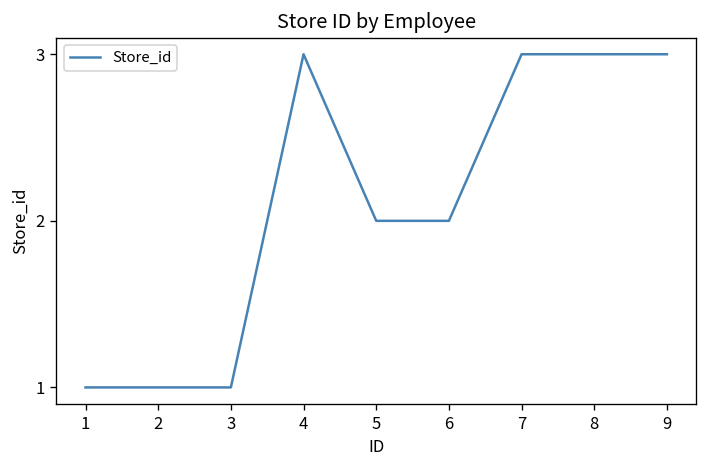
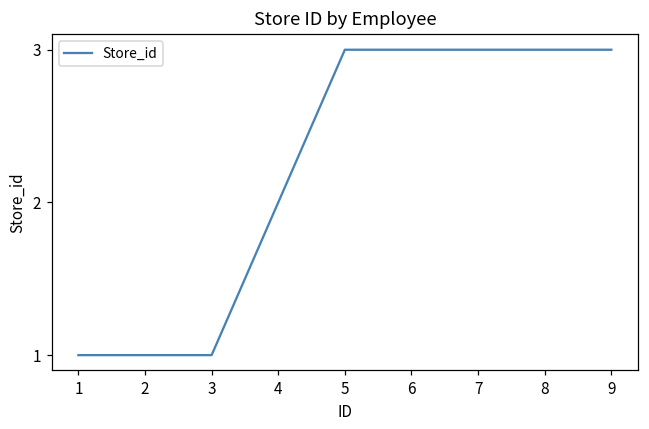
  {
    "1": 1,
    "2": 1,
    "3": 1,
-   "4": 3,
-   "5": 2,
-   "6": 2,
+   "4": 2,
+   "5": 3,
+   "6": 3,
    "7": 3,
    "8": 3,
    "9": 3
  }
